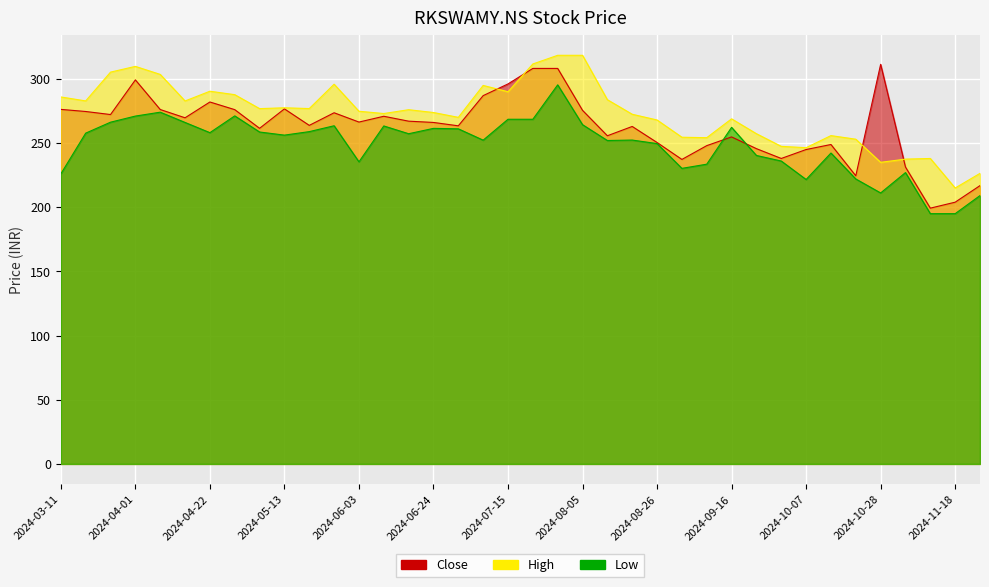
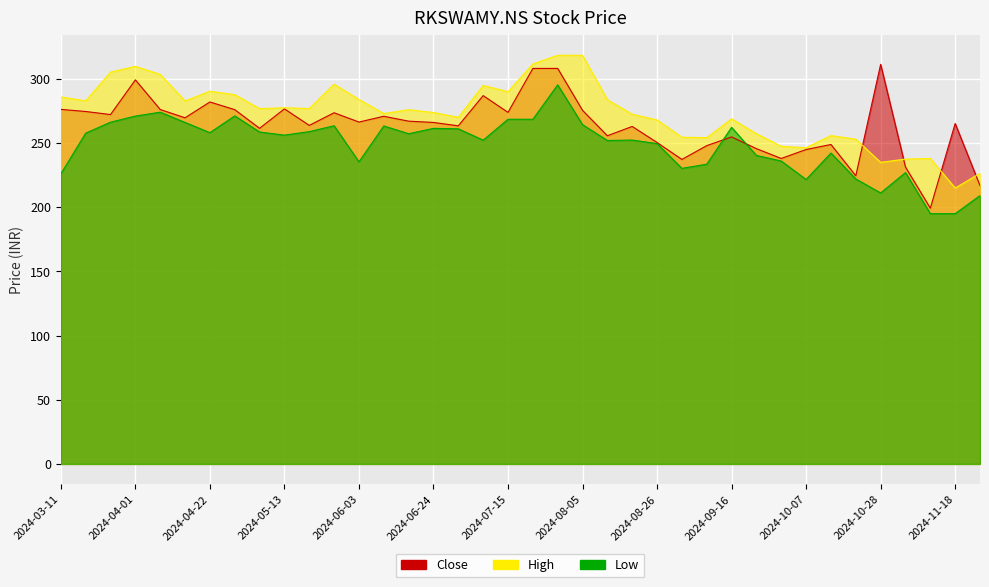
  {
    "Close": {
      "2024-03-11": 276,
      "2024-04-01": 299,
      "2024-04-22": 282,
      "2024-06-03": 266,
      "2024-06-24": 266,
-     "2024-07-15": 296,
+     "2024-07-15": 274,
      "2024-08-05": 276,
      "2024-09-16": 255,
      "2024-10-28": 311,
-     "2024-11-18": 204
+     "2024-11-18": 265
    },
    "High": {
      "2024-03-11": 286,
      "2024-04-01": 310,
      "2024-04-22": 290,
-     "2024-06-03": 275,
+     "2024-06-03": 284,
      "2024-06-24": 274,
      "2024-07-15": 290,
      "2024-08-05": 318,
      "2024-08-26": 268,
      "2024-09-16": 269,
      "2024-10-28": 235,
      "2024-11-18": 215
    },
    "Low": {
      "2024-03-11": 226,
      "2024-04-01": 271,
      "2024-04-22": 258,
      "2024-05-13": 256,
      "2024-06-03": 235,
      "2024-06-24": 261,
      "2024-07-15": 269,
      "2024-08-05": 264,
      "2024-09-16": 262,
      "2024-10-07": 222,
      "2024-10-28": 211,
      "2024-11-18": 195
    }
  }
